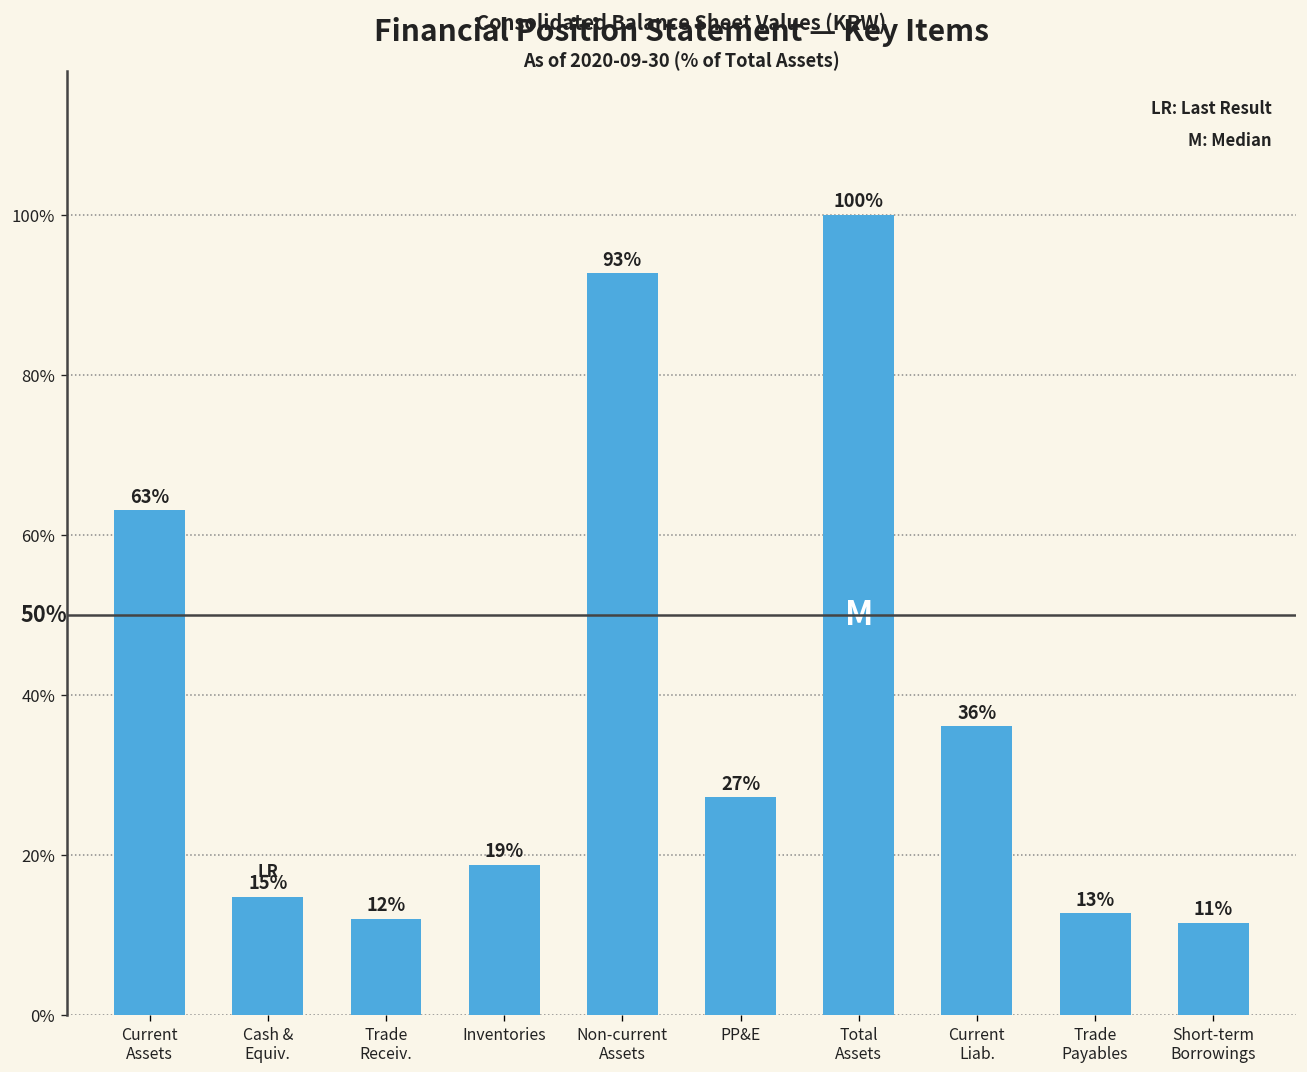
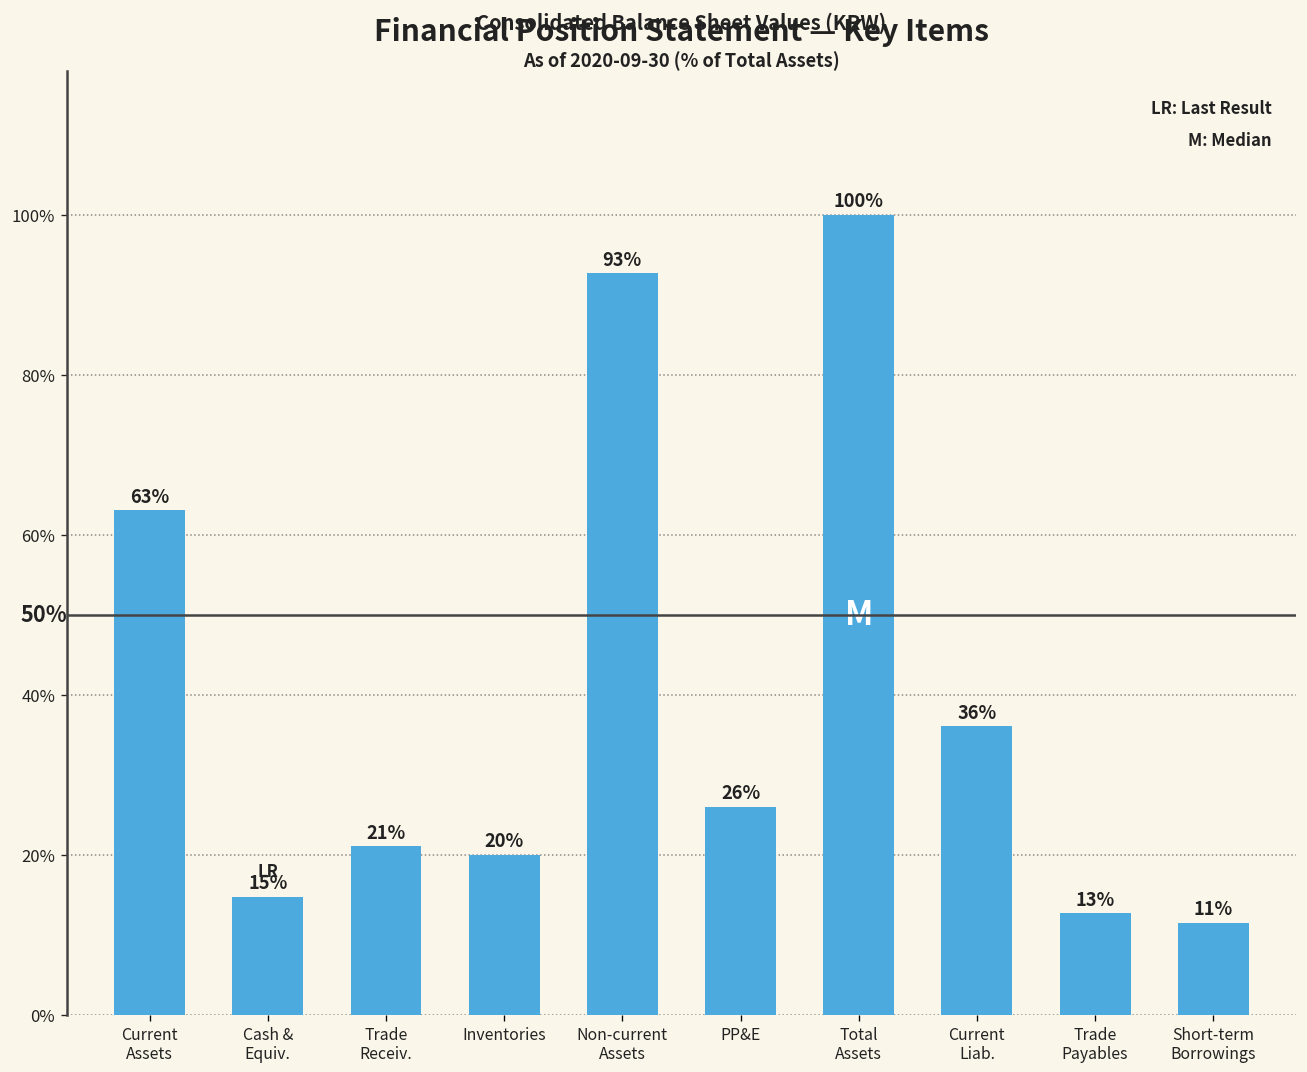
  {
    "Current Assets": "63%",
-   "Trade Receiv.": "12%",
-   "Inventories": "19%",
+   "Trade Receiv.": "21%",
+   "Inventories": "20%",
    "Non-current Assets": "93%",
-   "PP&E": "27%",
+   "PP&E": "26%",
    "Total Assets": "100%",
    "Current Liab.": "36%",
    "Trade Payables": "13%",
    "Short-term Borrowings": "11%"
  }
